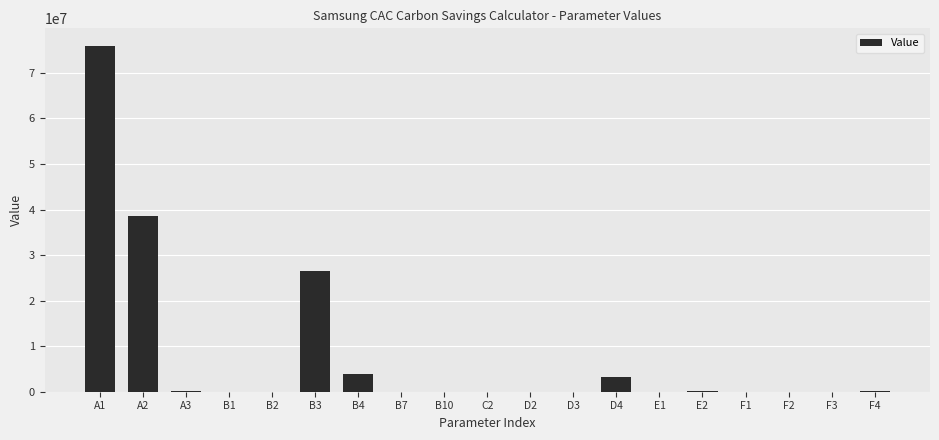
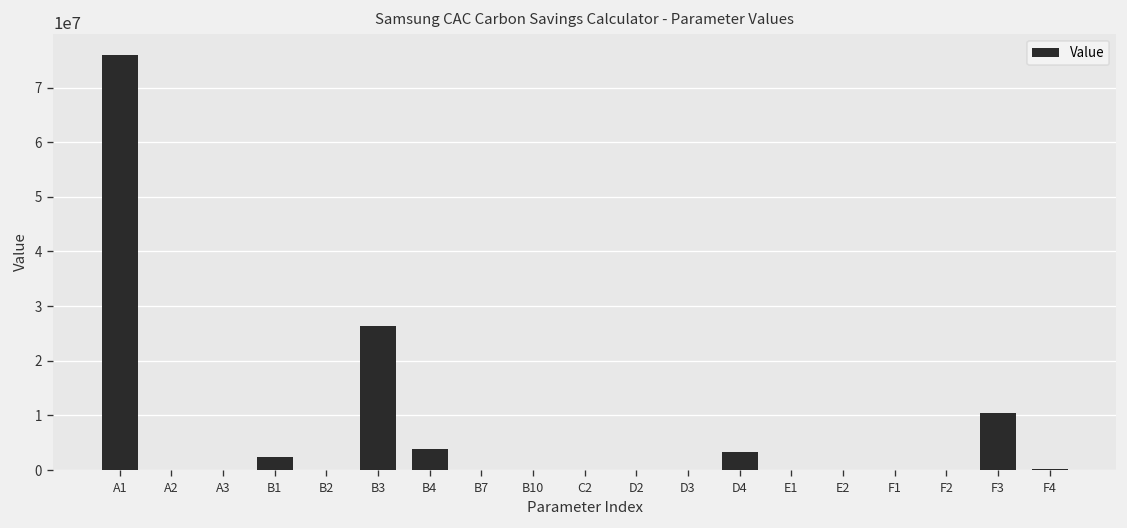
  {
    "A1": 76000000,
-   "A2": 39000000,
-   "B1": 0,
+   "A2": 0,
+   "B1": 2000000,
    "B3": 26000000,
    "B4": 4000000,
    "D4": 3000000,
-   "F3": 0
+   "F3": 10000000
  }
